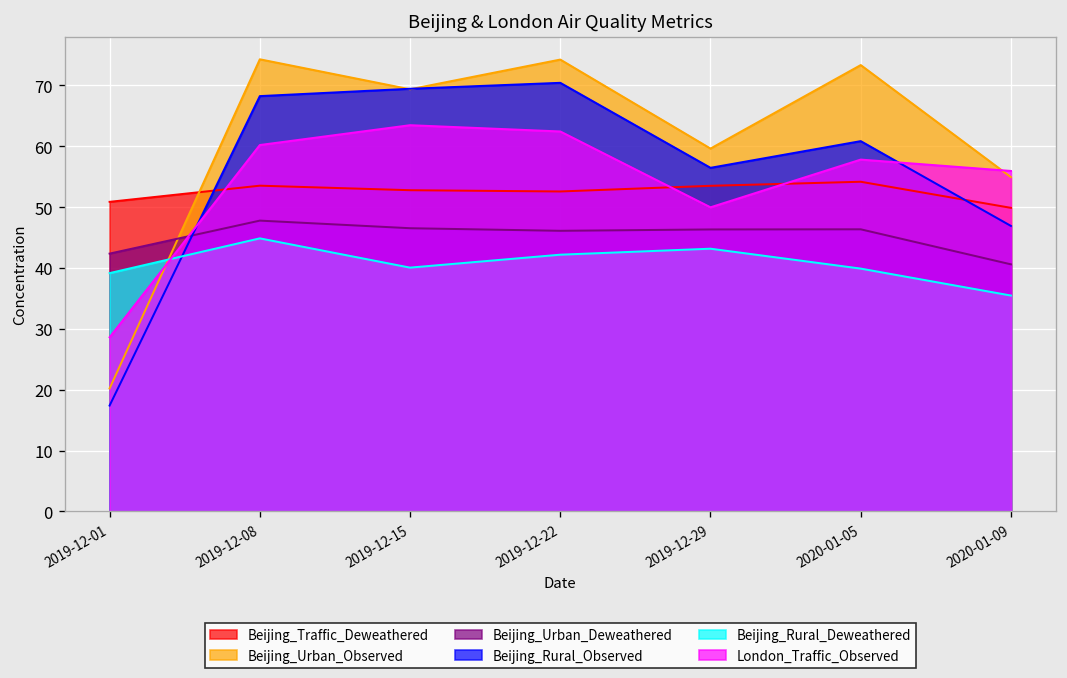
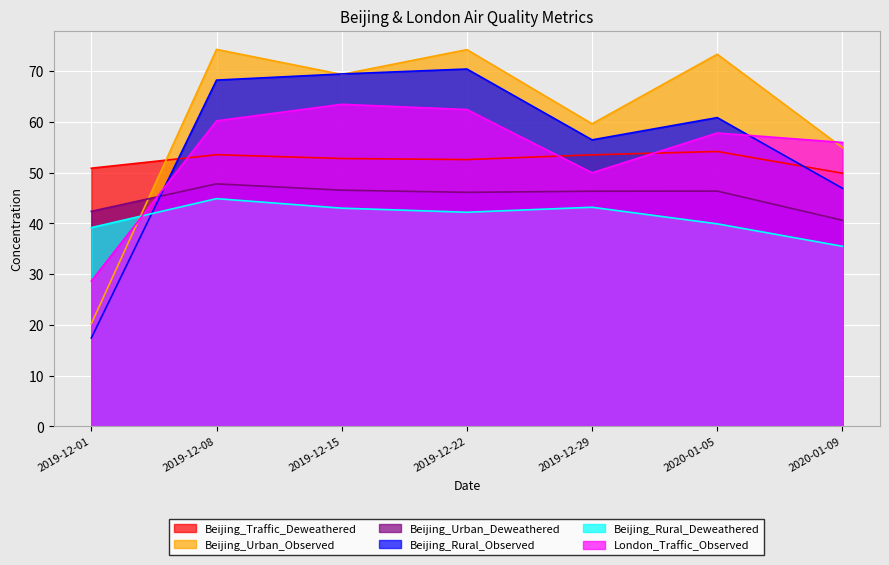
  {
    "Beijing_Traffic_Deweathered": {
      "2019-12-01": 51,
      "2019-12-08": 54,
      "2019-12-15": 53,
      "2019-12-22": 53,
      "2019-12-29": 54,
      "2020-01-05": 54,
      "2020-01-09": 50
    },
    "Beijing_Urban_Observed": {
      "2019-12-01": 20,
      "2019-12-08": 74,
      "2019-12-22": 74,
      "2019-12-29": 60,
      "2020-01-05": 73,
      "2020-01-09": 55
    },
    "Beijing_Urban_Deweathered": {
      "2019-12-01": 42,
      "2019-12-08": 48,
      "2019-12-15": 47,
      "2019-12-22": 46,
      "2019-12-29": 46,
      "2020-01-05": 46,
      "2020-01-09": 41
    },
    "Beijing_Rural_Observed": {
      "2019-12-01": 17,
      "2019-12-08": 68,
      "2019-12-22": 70,
      "2019-12-29": 56,
      "2020-01-05": 61,
      "2020-01-09": 47
    },
    "Beijing_Rural_Deweathered": {
      "2019-12-01": 39,
      "2019-12-08": 45,
-     "2019-12-15": 40,
+     "2019-12-15": 43,
      "2019-12-22": 42,
      "2019-12-29": 43,
      "2020-01-05": 40,
      "2020-01-09": 35
    },
    "London_Traffic_Observed": {
      "2019-12-01": 29,
      "2019-12-08": 60,
      "2019-12-15": 63,
      "2019-12-22": 62,
      "2019-12-29": 50,
      "2020-01-05": 58,
      "2020-01-09": 56
    }
  }
